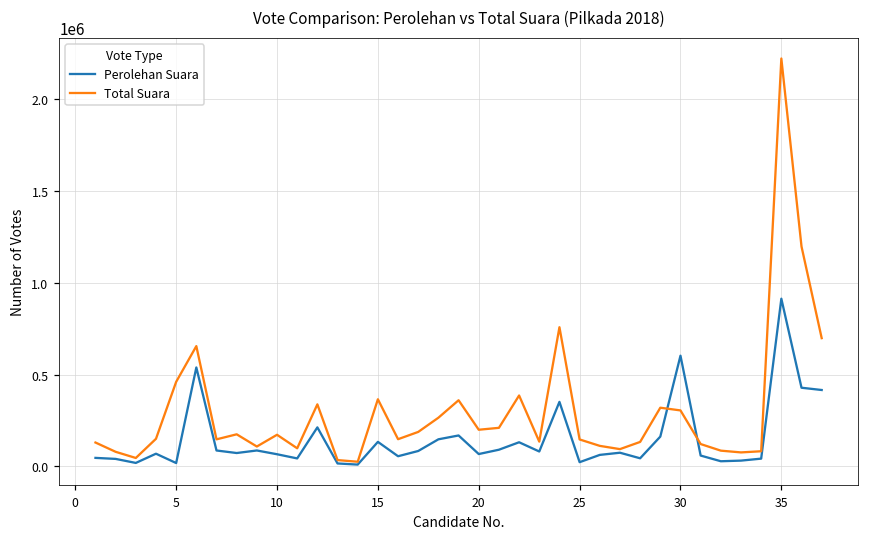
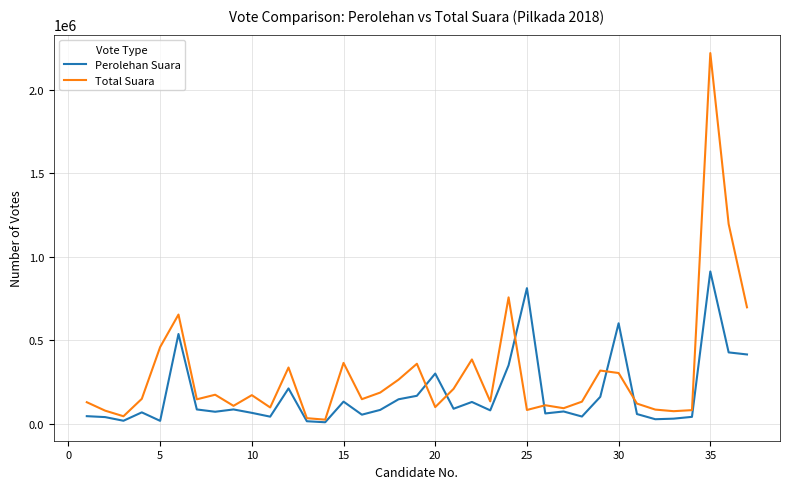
  {
    "Perolehan Suara": {
      "5": 20000,
      "10": 70000,
      "15": 130000,
-     "20": 70000,
-     "25": 20000,
+     "20": 300000,
+     "25": 810000,
      "30": 600000,
      "35": 910000
    },
    "Total Suara": {
      "5": 460000,
      "10": 170000,
      "15": 370000,
-     "20": 200000,
-     "25": 150000,
+     "20": 100000,
+     "25": 80000,
      "30": 300000,
      "35": 2220000
    }
  }
